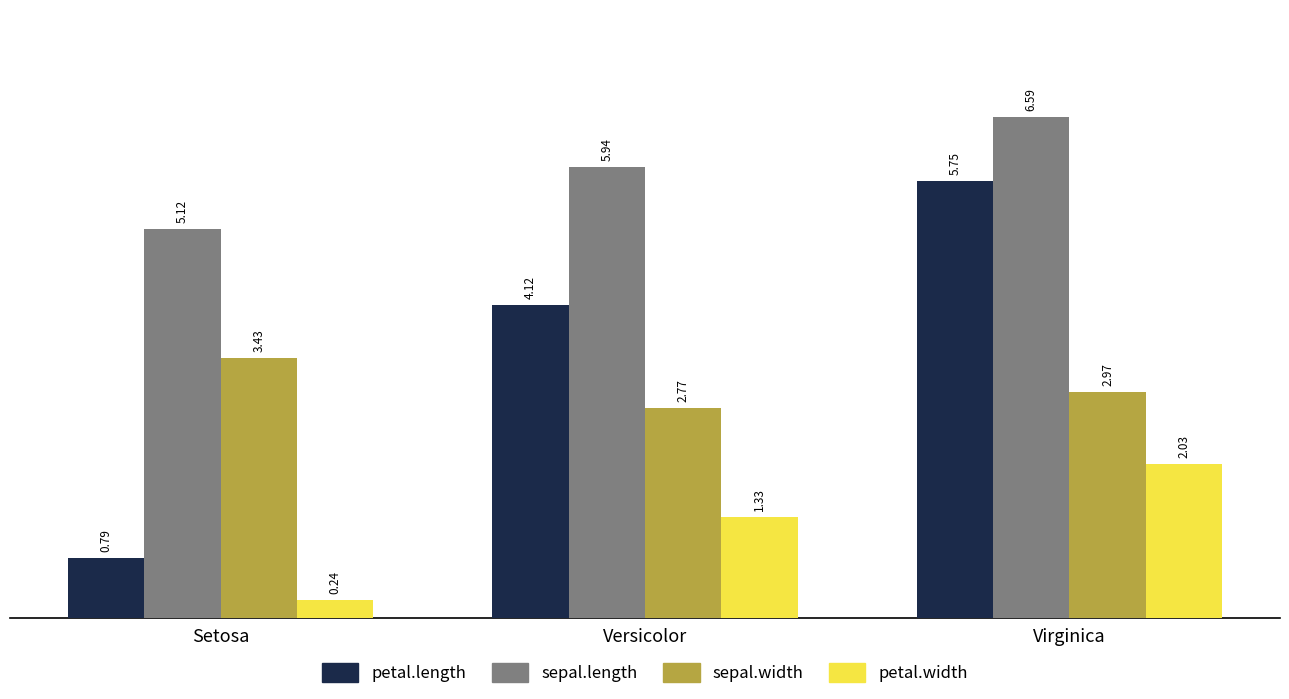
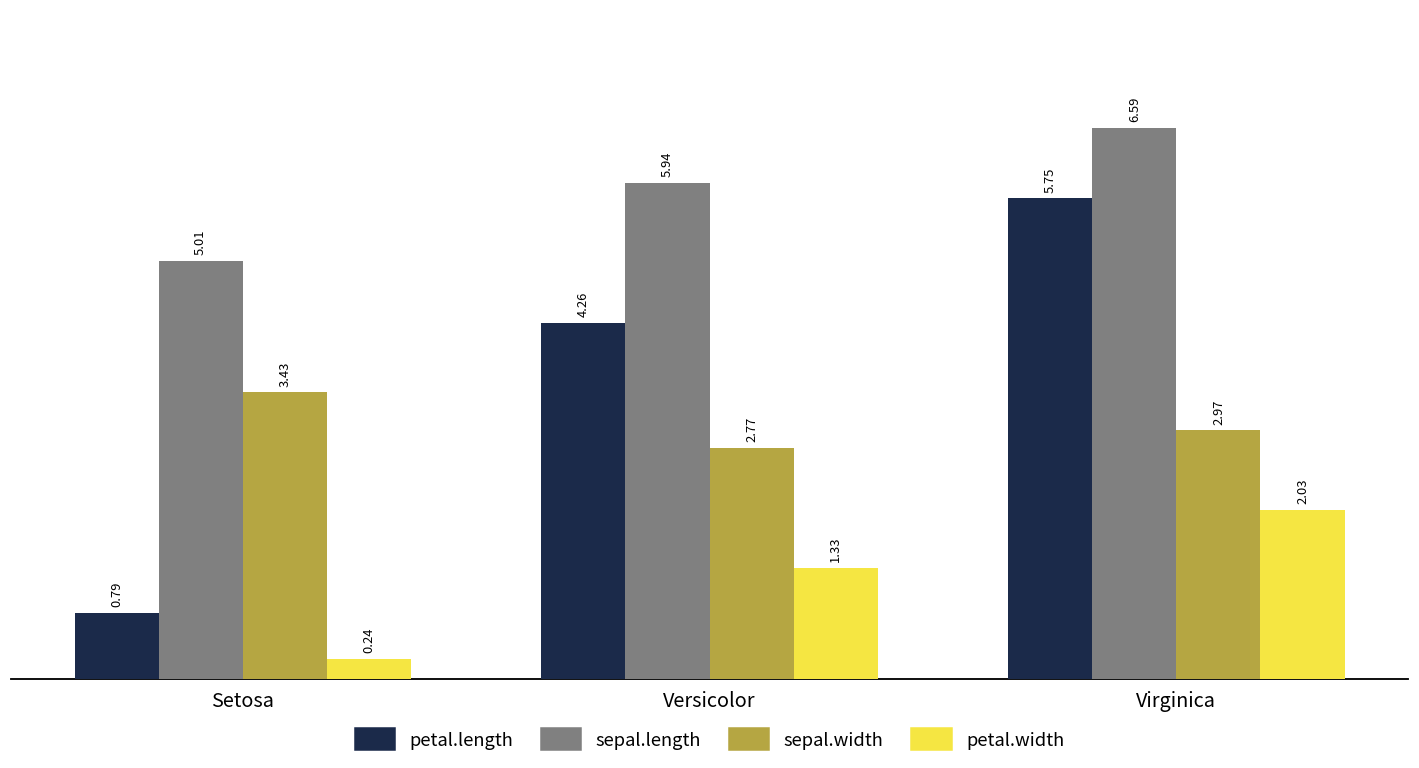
  {
    "petal.length": {
      "Setosa": 0.79,
-     "Versicolor": 4.12,
+     "Versicolor": 4.26,
      "Virginica": 5.75
    },
    "sepal.length": {
-     "Setosa": 5.12,
+     "Setosa": 5.01,
      "Versicolor": 5.94,
      "Virginica": 6.59
    },
    "sepal.width": {
      "Setosa": 3.43,
      "Versicolor": 2.77,
      "Virginica": 2.97
    },
    "petal.width": {
      "Setosa": 0.24,
      "Versicolor": 1.33,
      "Virginica": 2.03
    }
  }
